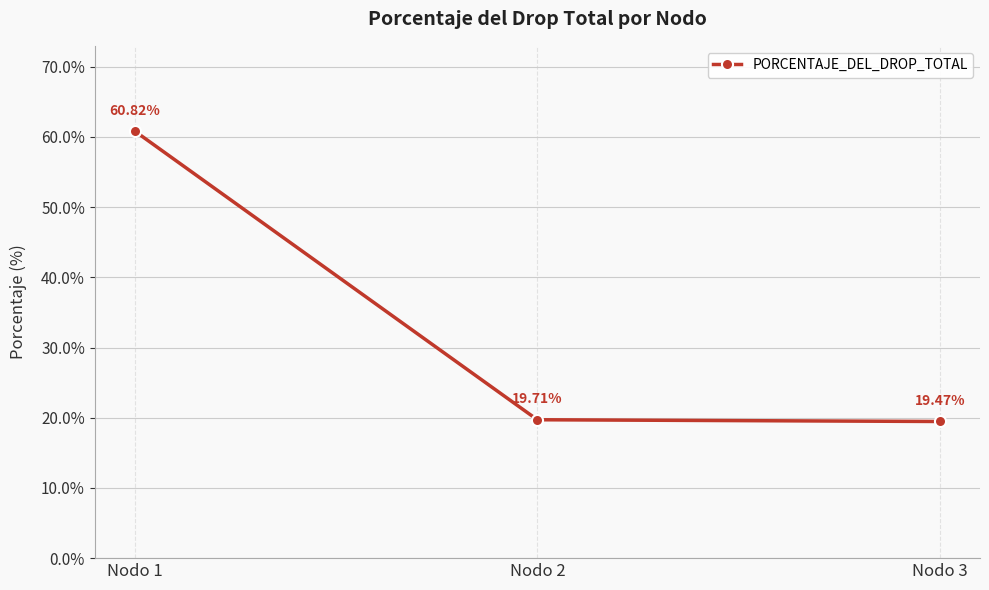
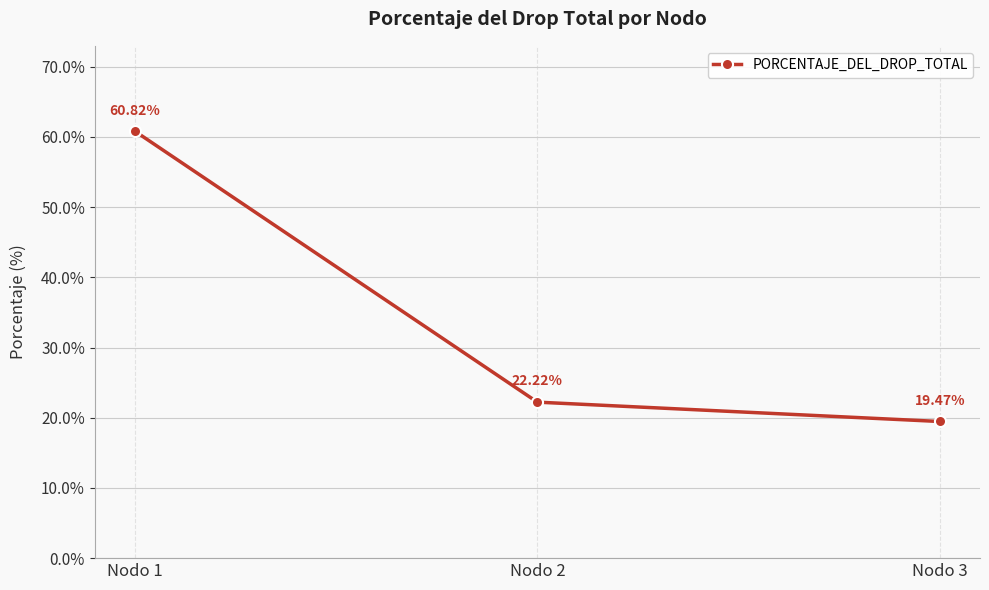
  {
    "Nodo 1": "60.82%",
-   "Nodo 2": "19.71%",
+   "Nodo 2": "22.22%",
    "Nodo 3": "19.47%"
  }
